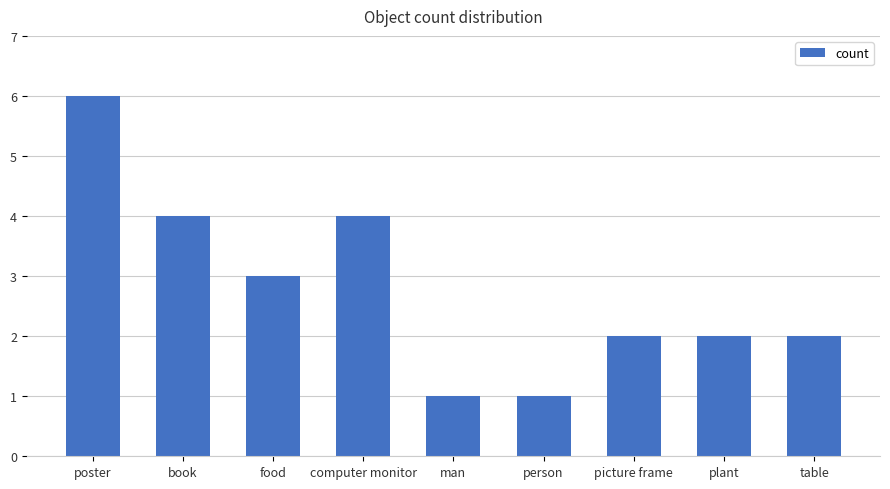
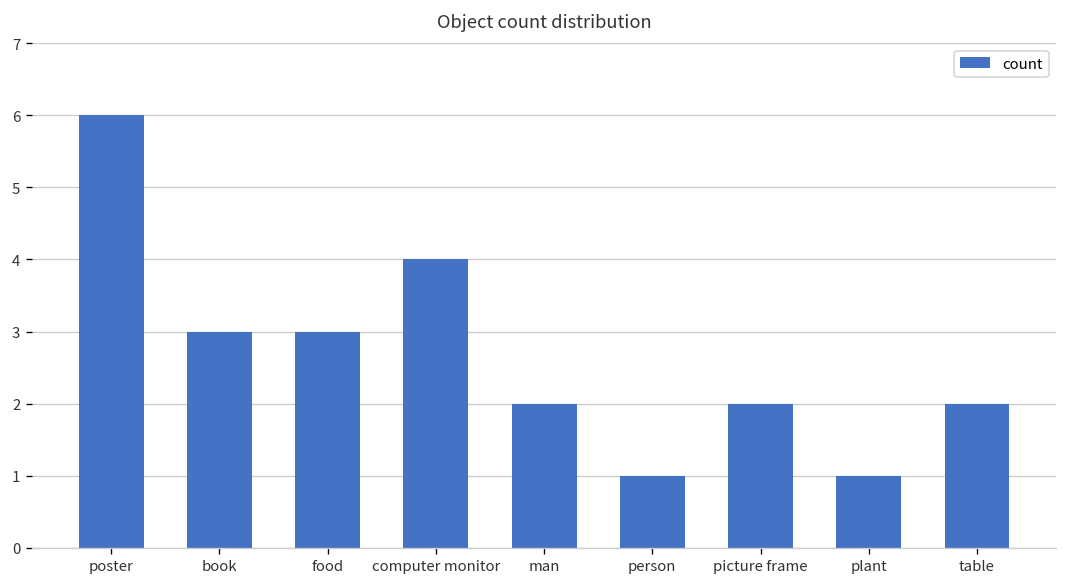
  {
    "poster": 6,
-   "book": 4,
+   "book": 3,
    "food": 3,
    "computer monitor": 4,
-   "man": 1,
+   "man": 2,
    "person": 1,
    "picture frame": 2,
-   "plant": 2,
+   "plant": 1,
    "table": 2
  }
